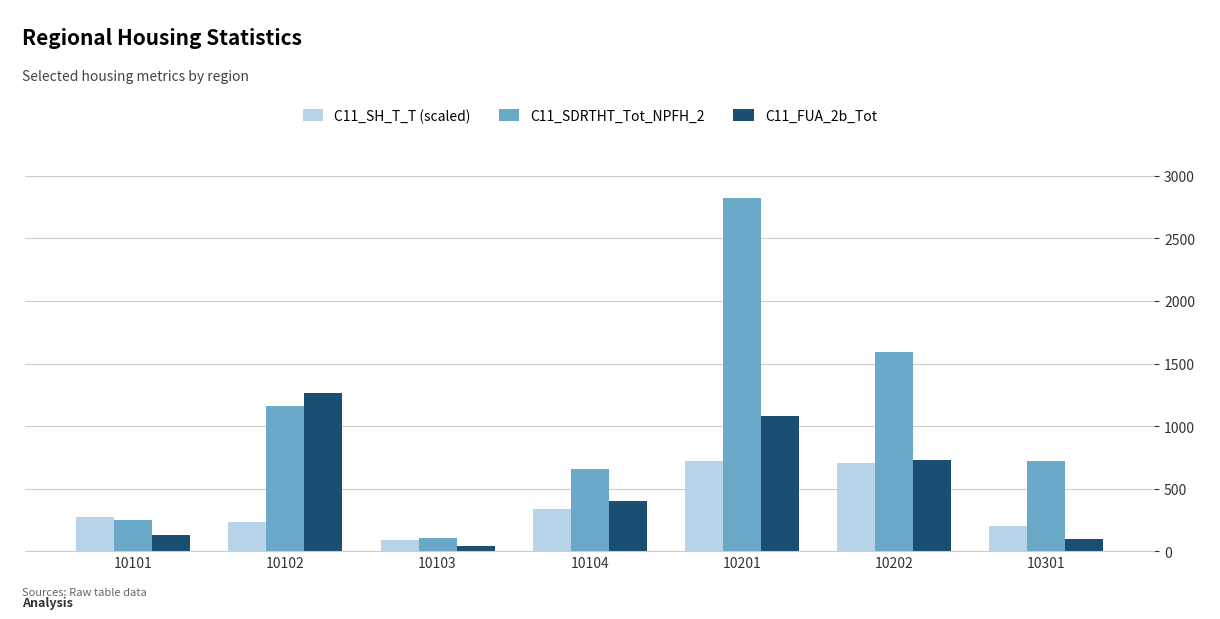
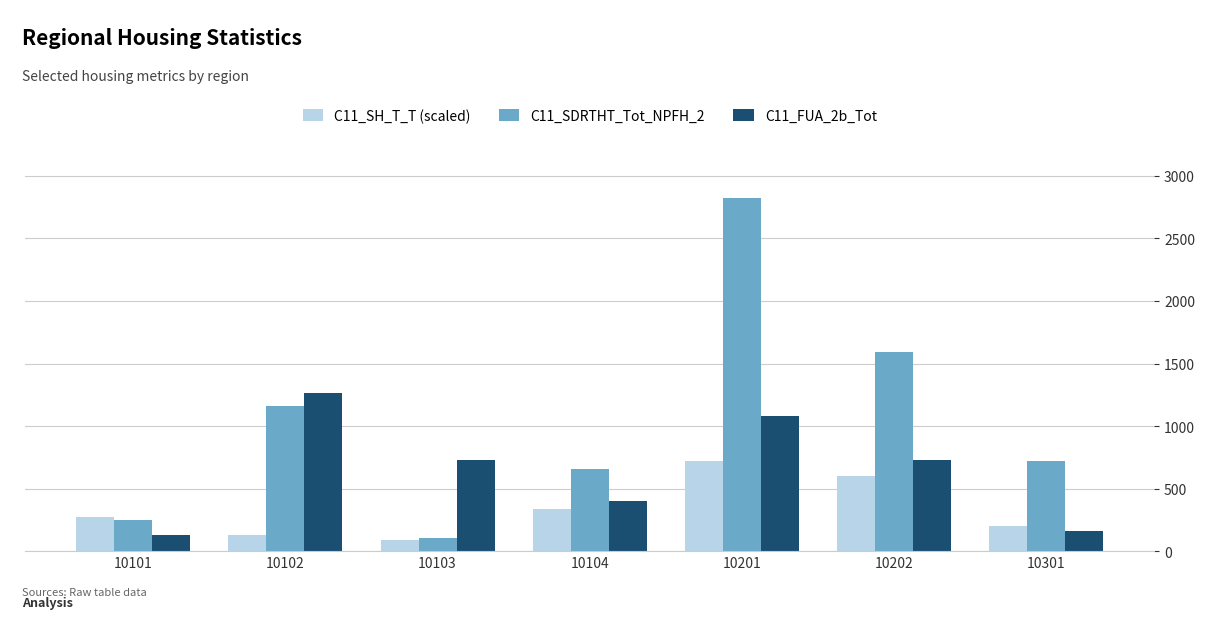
  {
    "C11_SH_T_T (scaled)": {
      "10101": 270,
-     "10102": 240,
+     "10102": 130,
      "10103": 90,
      "10104": 340,
      "10201": 720,
-     "10202": 710,
+     "10202": 600,
      "10301": 200
    },
    "C11_SDRTHT_Tot_NPFH_2": {
      "10101": 250,
      "10102": 1160,
      "10103": 110,
      "10104": 660,
      "10201": 2830,
      "10202": 1590,
      "10301": 720
    },
    "C11_FUA_2b_Tot": {
      "10101": 130,
      "10102": 1270,
-     "10103": 40,
+     "10103": 730,
      "10104": 400,
      "10201": 1080,
      "10202": 730,
-     "10301": 100
+     "10301": 170
    }
  }
